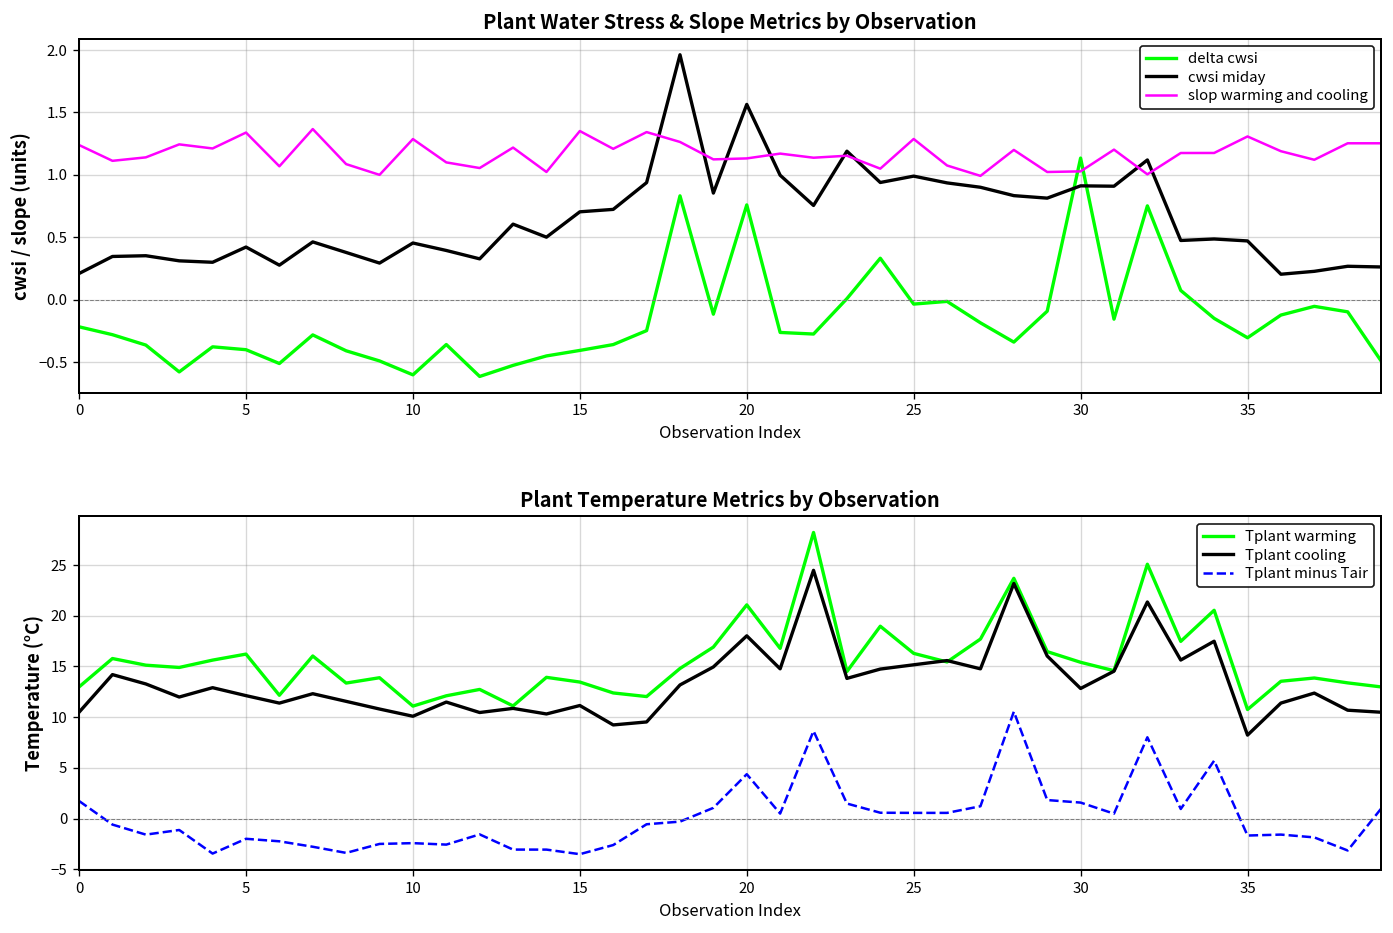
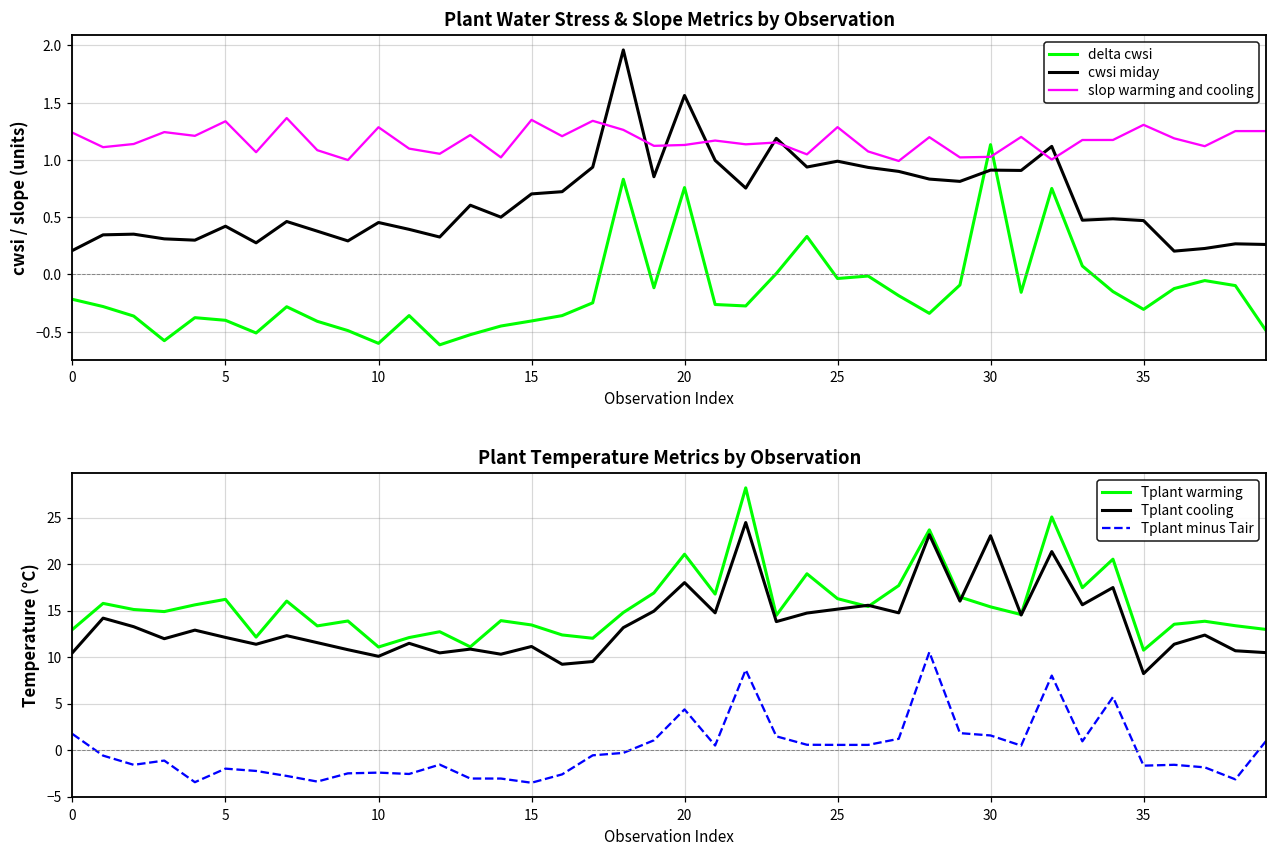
  {
    "Plant Water Stress & Slope Metrics by Observation": {
      "delta cwsi": {
        "0": -0.22,
        "5": -0.40,
        "10": -0.60,
        "15": -0.41,
        "20": 0.76,
        "25": -0.04,
        "30": 1.13,
        "35": -0.31
      },
      "cwsi miday": {
        "0": 0.21,
        "5": 0.42,
        "10": 0.45,
        "15": 0.70,
        "20": 1.56,
        "25": 0.99,
        "30": 0.91,
        "35": 0.47
      },
      "slop warming and cooling": {
        "0": 1.24,
        "5": 1.34,
        "10": 1.29,
        "15": 1.35,
        "20": 1.13,
        "25": 1.29,
        "30": 1.03,
        "35": 1.31
      }
    },
    "Plant Temperature Metrics by Observation": {
      "Tplant warming": {
        "0": 13,
        "5": 16,
        "10": 11,
        "15": 13,
        "20": 21,
        "25": 16,
        "30": 15,
        "35": 11
      },
      "Tplant cooling": {
        "0": 10,
        "5": 12,
        "10": 10,
        "15": 11,
        "20": 18,
        "25": 15,
-       "30": 13,
+       "30": 23,
        "35": 8
      },
      "Tplant minus Tair": {
        "0": 2,
        "5": -2,
        "10": -2,
        "15": -4,
        "20": 4,
        "25": 1,
        "30": 2,
        "35": -2
      }
    }
  }
